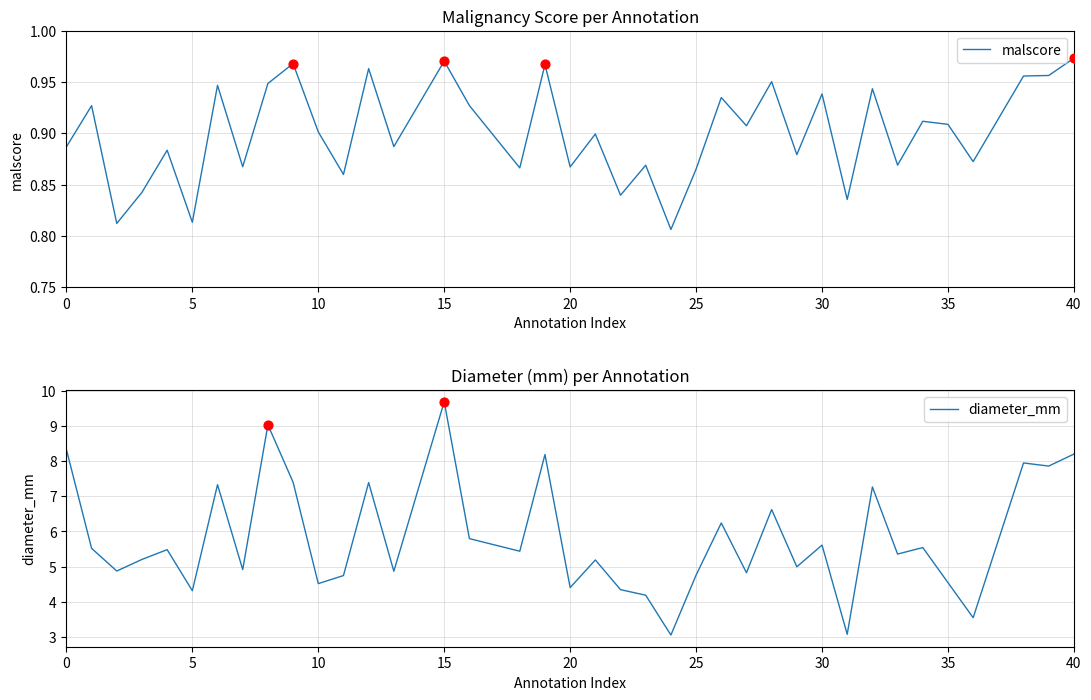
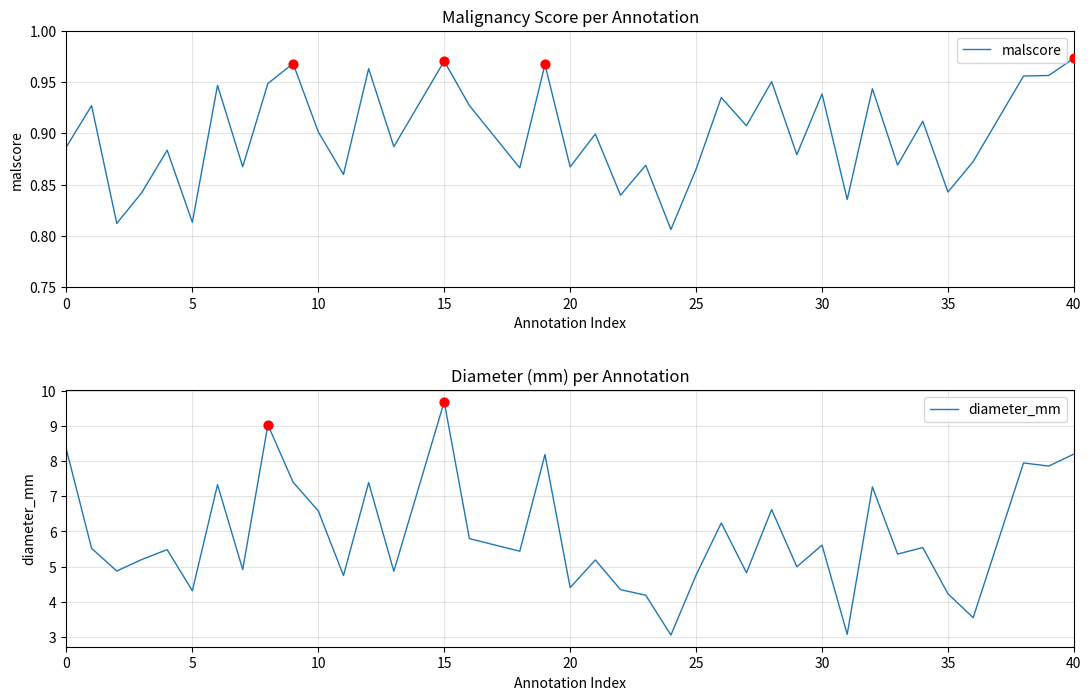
  {
    "Malignancy Score per Annotation": {
      "malscore": {
        "0": 0.887,
        "5": 0.813,
        "10": 0.901,
        "20": 0.867,
        "25": 0.865,
        "30": 0.938,
-       "35": 0.909
+       "35": 0.843
      }
    },
    "Diameter (mm) per Annotation": {
      "diameter_mm": {
        "0": 8.3,
        "5": 4.3,
-       "10": 4.5,
+       "10": 6.6,
        "20": 4.4,
        "25": 4.8,
        "30": 5.6,
-       "35": 4.5,
+       "35": 4.2,
        "40": 8.2
      }
    }
  }
